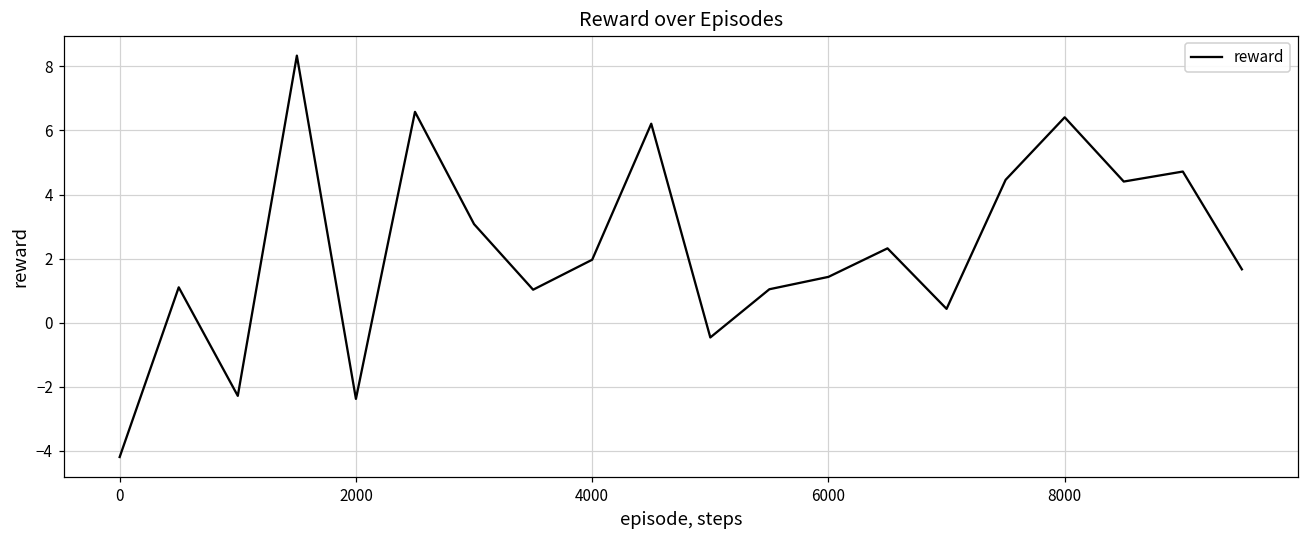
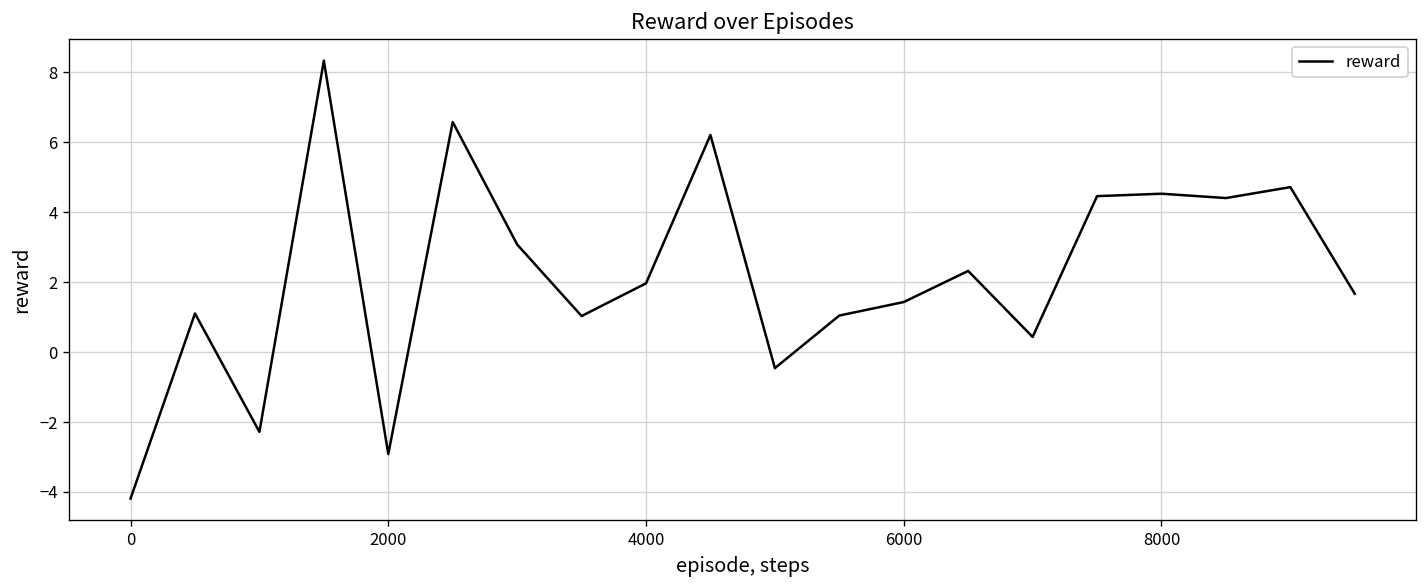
  {
    "0": -4.2,
-   "2000": -2.4,
+   "2000": -2.9,
    "4000": 2.0,
    "6000": 1.4,
-   "8000": 6.4
+   "8000": 4.5
  }
